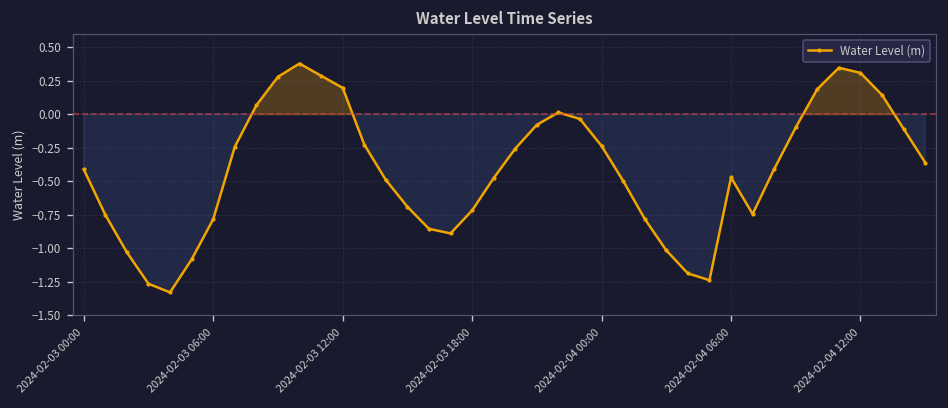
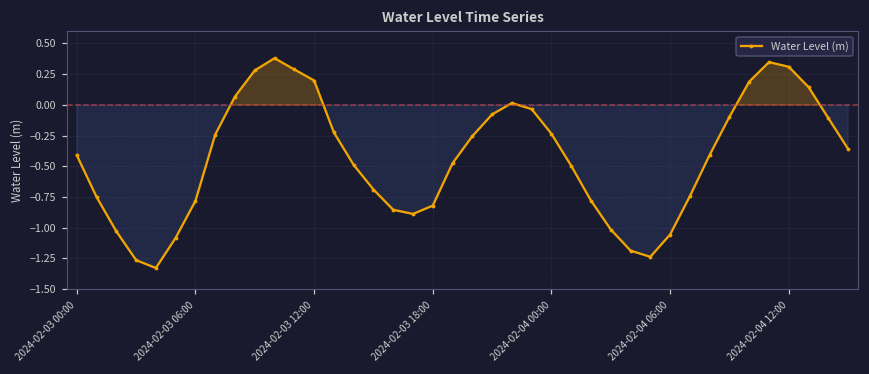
  {
    "2024-02-03 00:00": -0.41,
    "2024-02-03 06:00": -0.78,
    "2024-02-03 12:00": 0.20,
-   "2024-02-03 18:00": -0.72,
+   "2024-02-03 18:00": -0.82,
    "2024-02-04 00:00": -0.24,
-   "2024-02-04 06:00": -0.47,
+   "2024-02-04 06:00": -1.05,
    "2024-02-04 12:00": 0.31
  }
